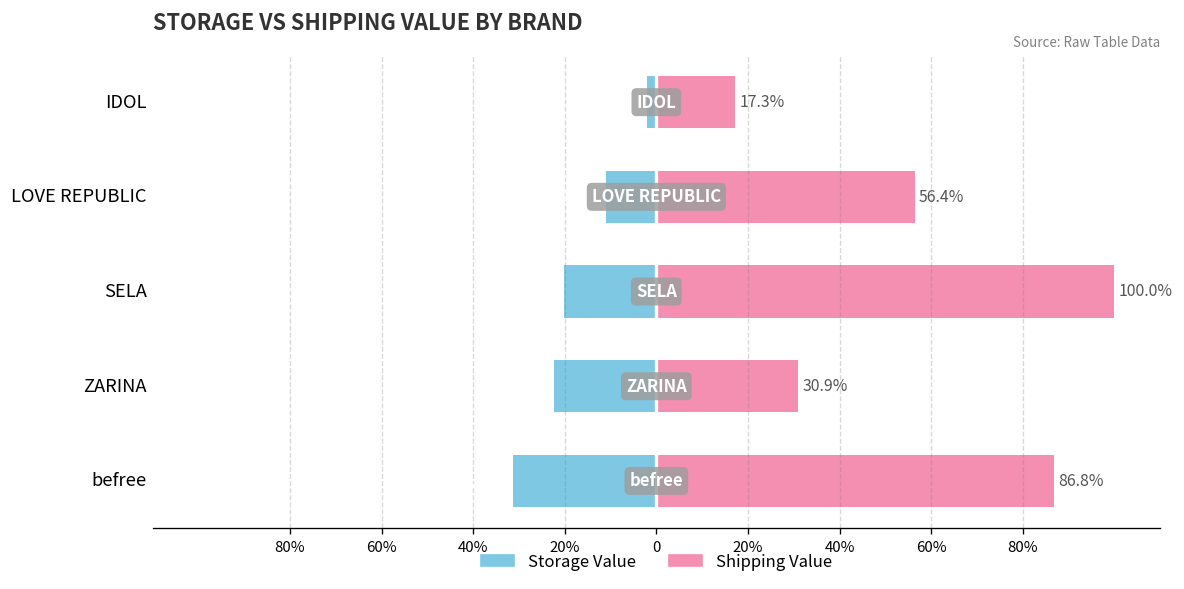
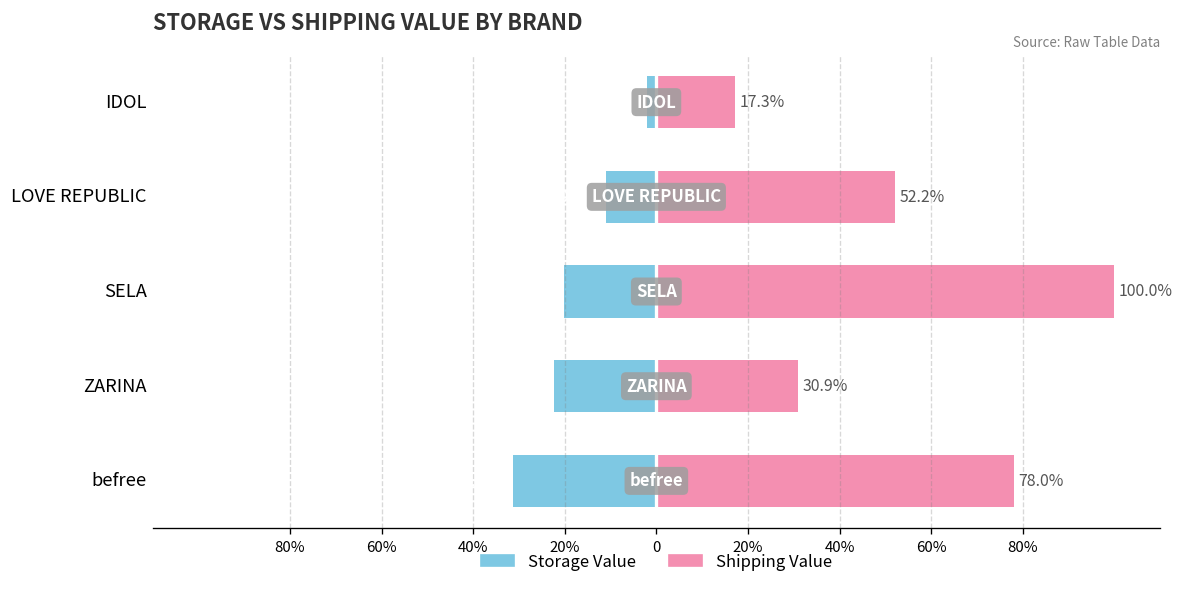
  {
    "Shipping Value": {
      "IDOL": "17.3%",
-     "LOVE REPUBLIC": "56.4%",
+     "LOVE REPUBLIC": "52.2%",
      "SELA": "100.0%",
      "ZARINA": "30.9%",
-     "befree": "86.8%"
+     "befree": "78.0%"
    }
  }
